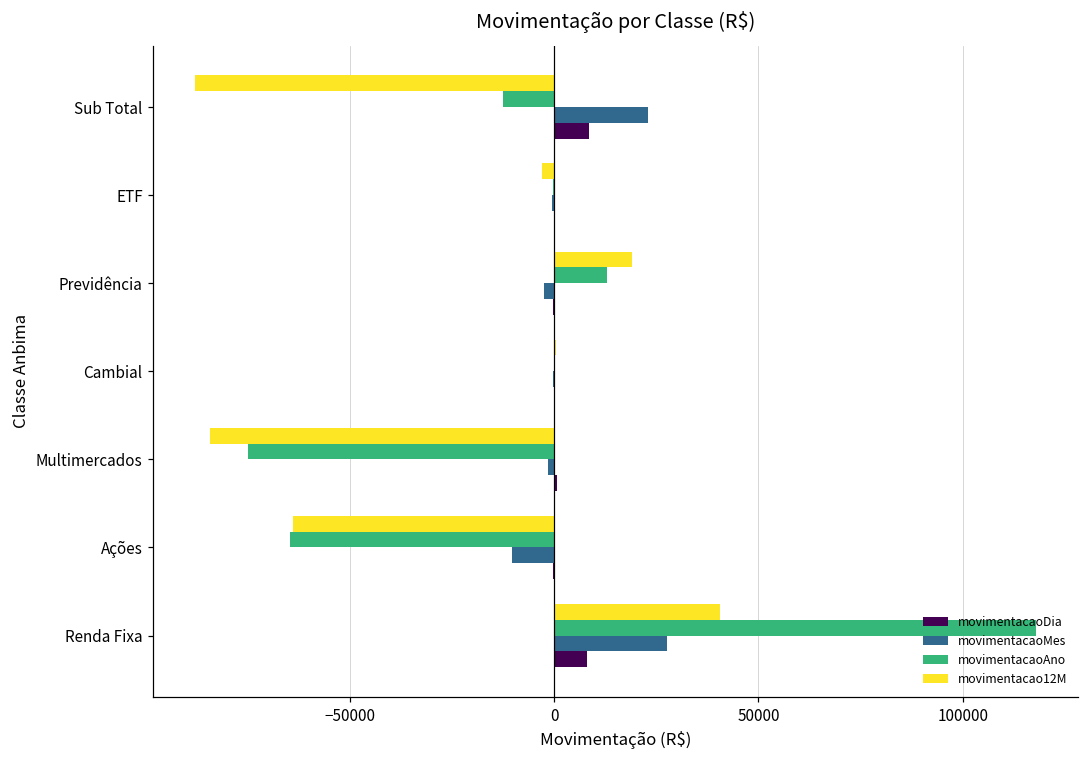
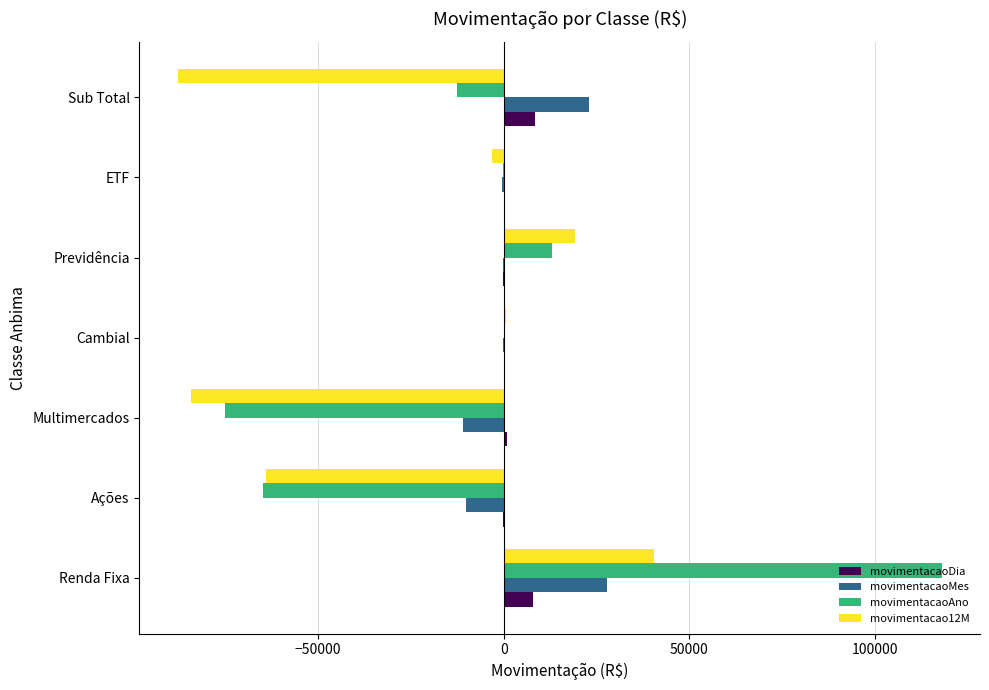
  {
    "movimentacaoDia": {
      "Sub Total": 8000,
      "Multimercados": 1000,
      "Renda Fixa": 8000
    },
    "movimentacaoMes": {
      "Sub Total": 23000,
-     "Previdência": -3000,
-     "Multimercados": -1000,
+     "Previdência": 0,
+     "Multimercados": -11000,
      "Ações": -10000,
      "Renda Fixa": 28000
    },
    "movimentacaoAno": {
      "Sub Total": -13000,
      "Previdência": 13000,
      "Multimercados": -75000,
      "Ações": -65000,
      "Renda Fixa": 118000
    },
    "movimentacao12M": {
      "Sub Total": -88000,
      "ETF": -3000,
      "Previdência": 19000,
      "Multimercados": -84000,
      "Ações": -64000,
      "Renda Fixa": 41000
    }
  }
